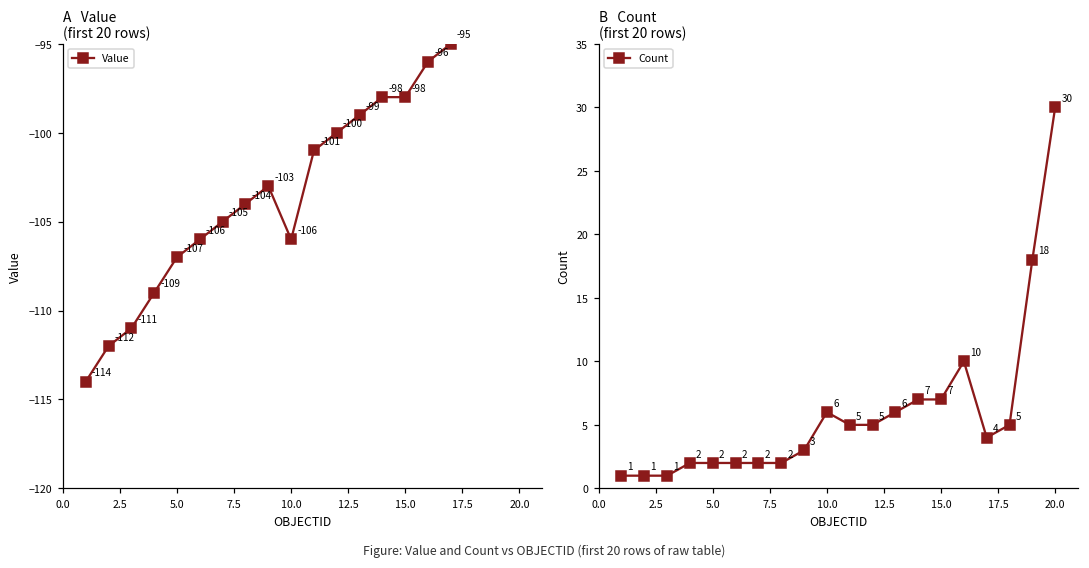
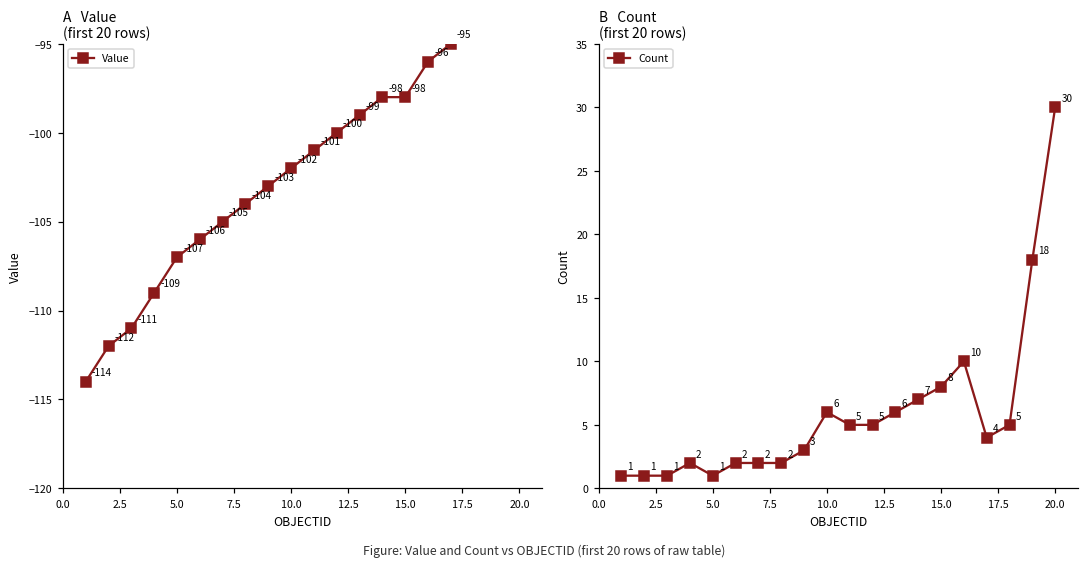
  {
    "A Value (first 20 rows)": {
      "5.0": -107,
-     "10.0": -106,
+     "10.0": -102,
      "15.0": -98
    },
    "B Count (first 20 rows)": {
-     "5.0": 2,
+     "5.0": 1,
      "10.0": 6,
-     "15.0": 7,
+     "15.0": 8,
      "20.0": 30
    }
  }
